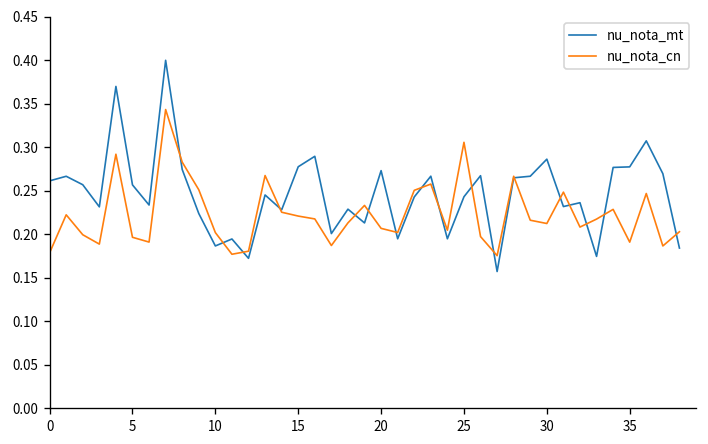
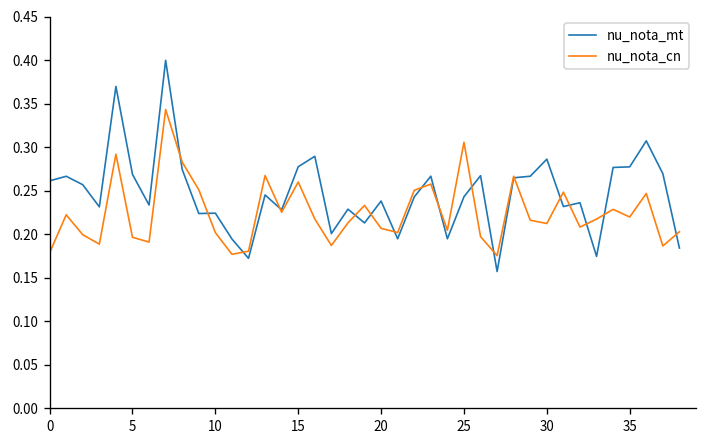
  {
    "nu_nota_mt": {
      "0": 0.26,
-     "5": 0.26,
-     "10": 0.19,
+     "5": 0.27,
+     "10": 0.22,
      "15": 0.28,
-     "20": 0.27,
+     "20": 0.24,
      "25": 0.24,
      "30": 0.29,
      "35": 0.28
    },
    "nu_nota_cn": {
      "0": 0.18,
      "5": 0.20,
      "10": 0.20,
-     "15": 0.22,
+     "15": 0.26,
      "20": 0.21,
      "25": 0.31,
      "30": 0.21,
-     "35": 0.19
+     "35": 0.22
    }
  }
